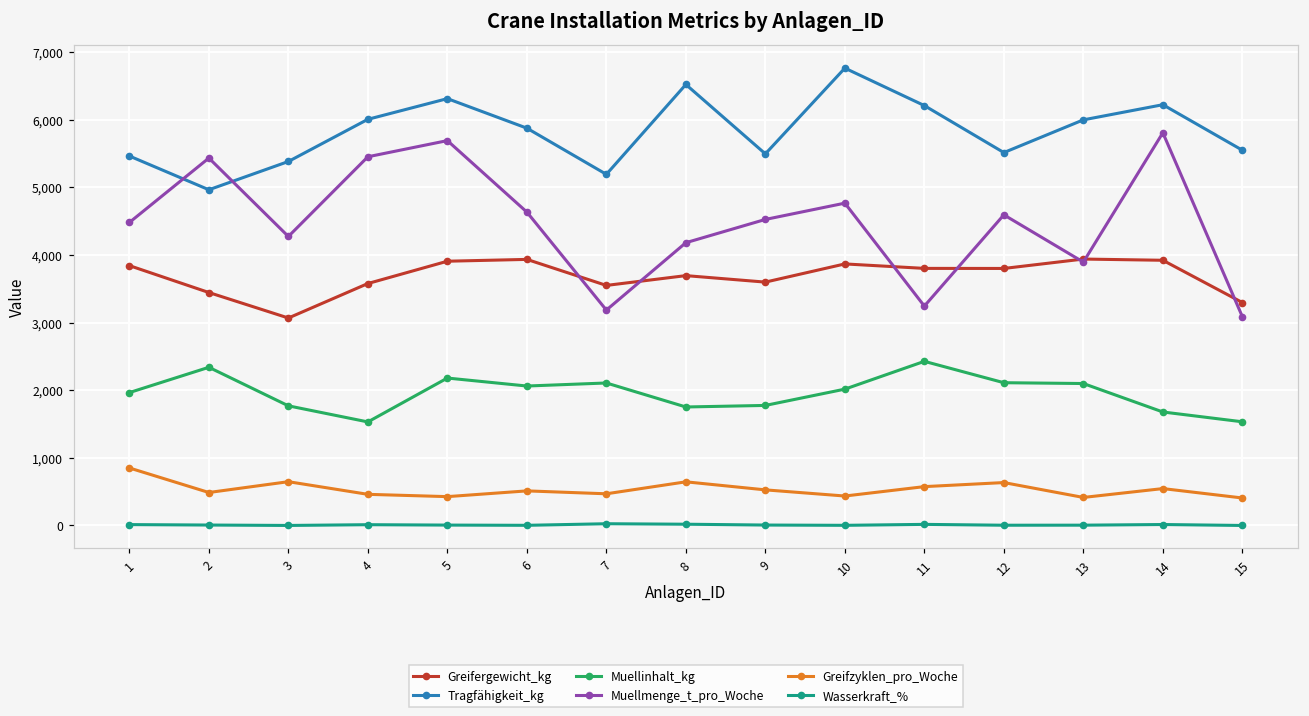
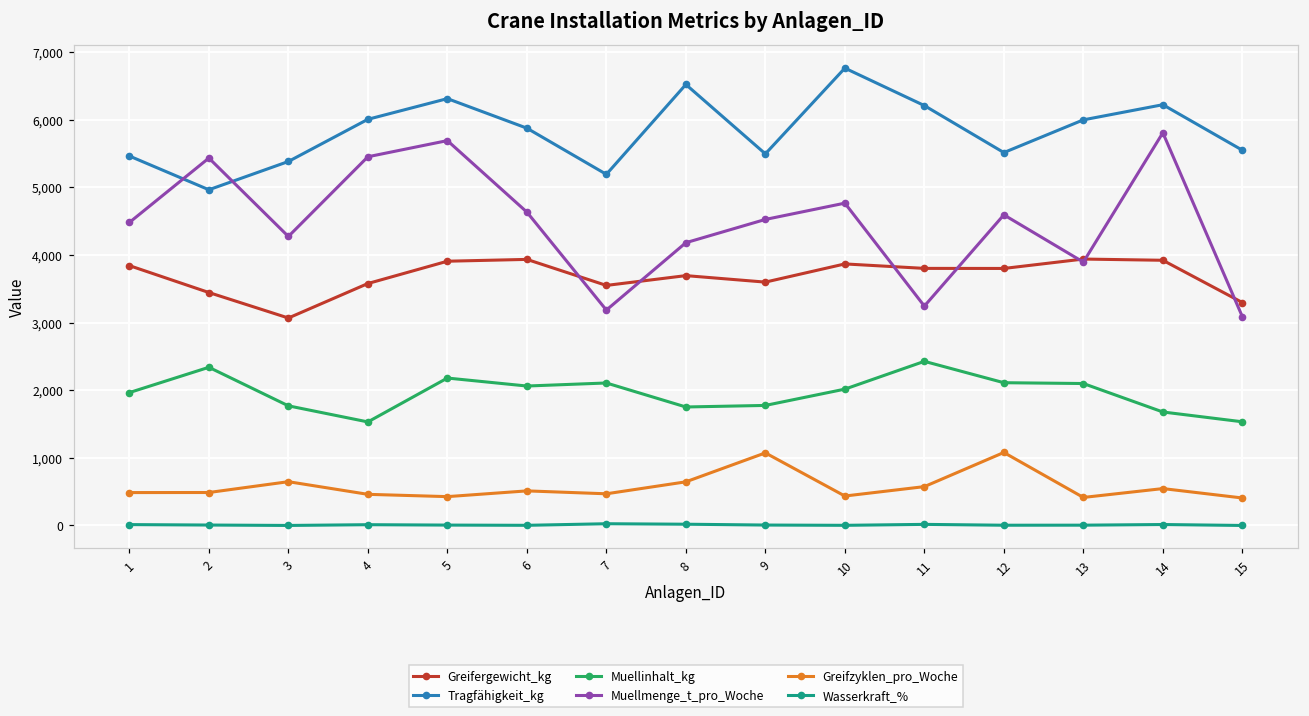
  {
    "Greifergewicht_kg": {
      "1": "3,800",
      "2": "3,400",
      "3": "3,100",
      "4": "3,600",
      "5": "3,900",
      "6": "3,900",
      "7": "3,600",
      "8": "3,700",
      "9": "3,600",
      "10": "3,900",
      "11": "3,800",
      "12": "3,800",
      "13": "3,900",
      "14": "3,900",
      "15": "3,300"
    },
    "Tragfähigkeit_kg": {
      "1": "5,500",
      "2": "5,000",
      "3": "5,400",
      "4": "6,000",
      "5": "6,300",
      "6": "5,900",
      "7": "5,200",
      "8": "6,500",
      "9": "5,500",
      "10": "6,800",
      "11": "6,200",
      "12": "5,500",
      "13": "6,000",
      "14": "6,200",
      "15": "5,600"
    },
    "Muellmenge_t_pro_Woche": {
      "1": "4,500",
      "2": "5,400",
      "3": "4,300",
      "4": "5,500",
      "5": "5,700",
      "6": "4,600",
      "7": "3,200",
      "8": "4,200",
      "9": "4,500",
      "10": "4,800",
      "11": "3,200",
      "12": "4,600",
      "13": "3,900",
      "14": "5,800",
      "15": "3,100"
    },
    "Greifzyklen_pro_Woche": {
-     "1": "900",
+     "1": "500",
      "2": "500",
      "3": "600",
      "4": "500",
      "5": "400",
      "6": "500",
      "7": "500",
      "8": "600",
-     "9": "500",
+     "9": "1,100",
      "10": "400",
      "11": "600",
-     "12": "600",
+     "12": "1,100",
      "13": "400",
      "14": "500",
      "15": "400"
    }
  }
